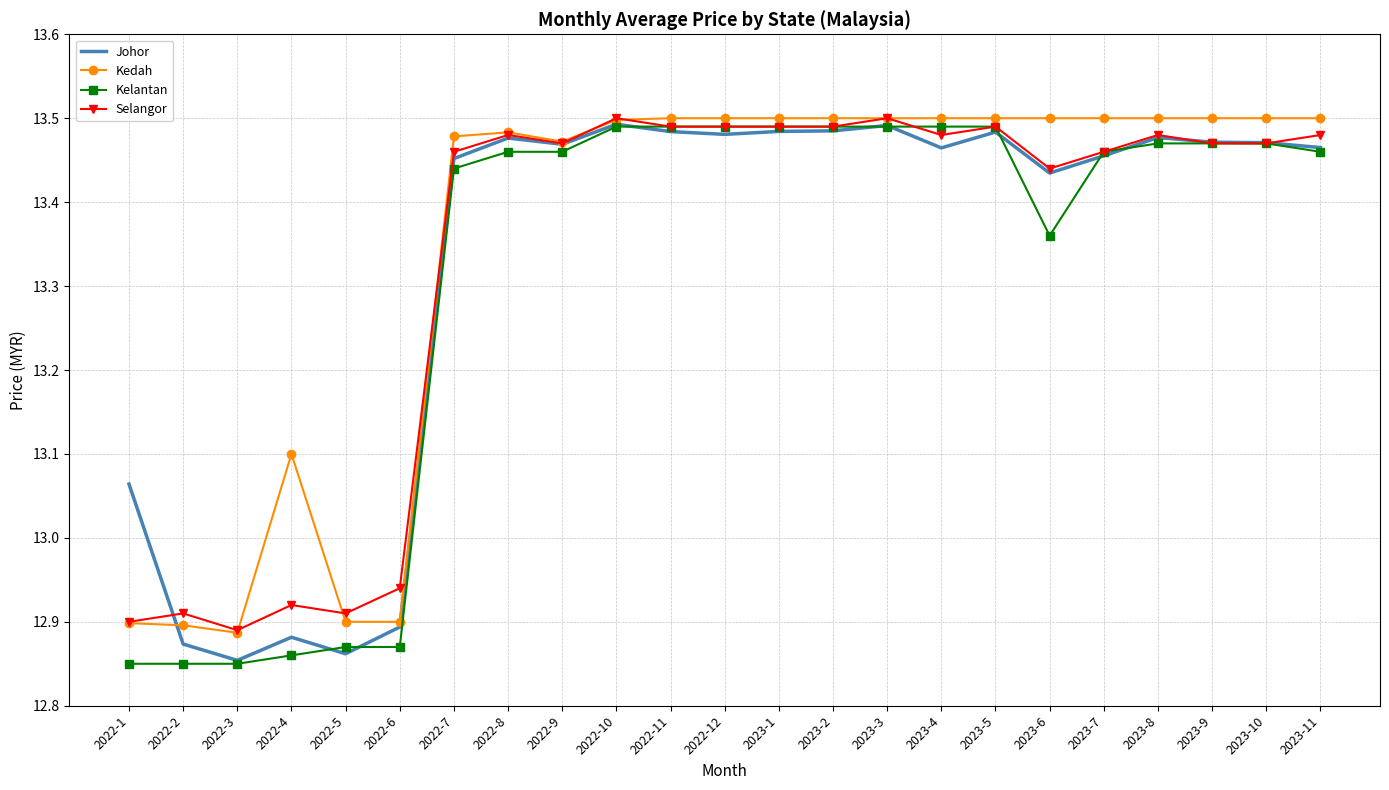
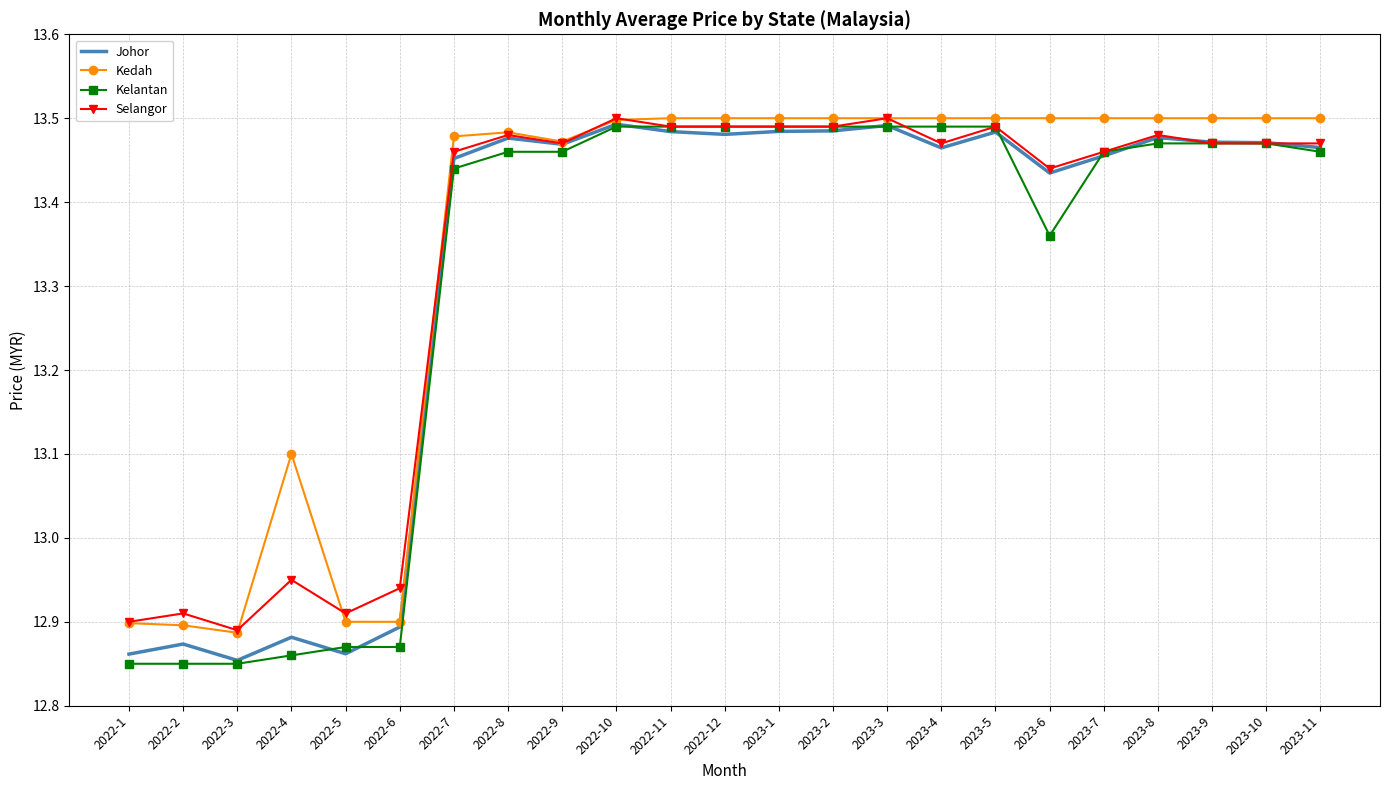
  {
    "Johor": {
-     "2022-1": 13.06,
+     "2022-1": 12.86,
      "2022-2": 12.87,
      "2022-3": 12.85,
      "2022-4": 12.88,
      "2022-5": 12.86,
      "2022-6": 12.89,
      "2022-7": 13.45,
      "2022-8": 13.48,
      "2022-11": 13.48,
      "2022-12": 13.48,
      "2023-1": 13.48,
      "2023-2": 13.48,
      "2023-4": 13.46,
      "2023-5": 13.48,
      "2023-6": 13.43,
      "2023-7": 13.46,
      "2023-11": 13.47
    },
    "Kedah": {
      "2022-2": 12.90,
      "2022-4": 13.10,
      "2022-5": 12.90,
      "2022-6": 12.90,
      "2022-7": 13.48,
      "2022-8": 13.48,
      "2022-11": 13.50,
      "2022-12": 13.50,
      "2023-1": 13.50,
      "2023-2": 13.50,
      "2023-4": 13.50,
      "2023-5": 13.50,
      "2023-6": 13.50,
      "2023-7": 13.50,
      "2023-8": 13.50,
      "2023-9": 13.50,
      "2023-10": 13.50,
      "2023-11": 13.50
    },
    "Kelantan": {
      "2022-1": 12.85,
      "2022-2": 12.85,
      "2022-3": 12.85,
      "2022-4": 12.86,
      "2022-5": 12.87,
      "2022-6": 12.87,
      "2022-7": 13.44,
      "2022-8": 13.46,
      "2022-9": 13.46,
      "2023-4": 13.49,
      "2023-6": 13.36,
      "2023-8": 13.47,
      "2023-11": 13.46
    },
    "Selangor": {
      "2022-2": 12.91,
-     "2022-4": 12.92,
+     "2022-4": 12.95,
      "2022-5": 12.91,
      "2022-6": 12.94,
      "2022-7": 13.46,
      "2022-8": 13.48,
-     "2023-4": 13.48,
+     "2023-4": 13.47,
      "2023-6": 13.44,
-     "2023-11": 13.48
+     "2023-11": 13.47
    }
  }
